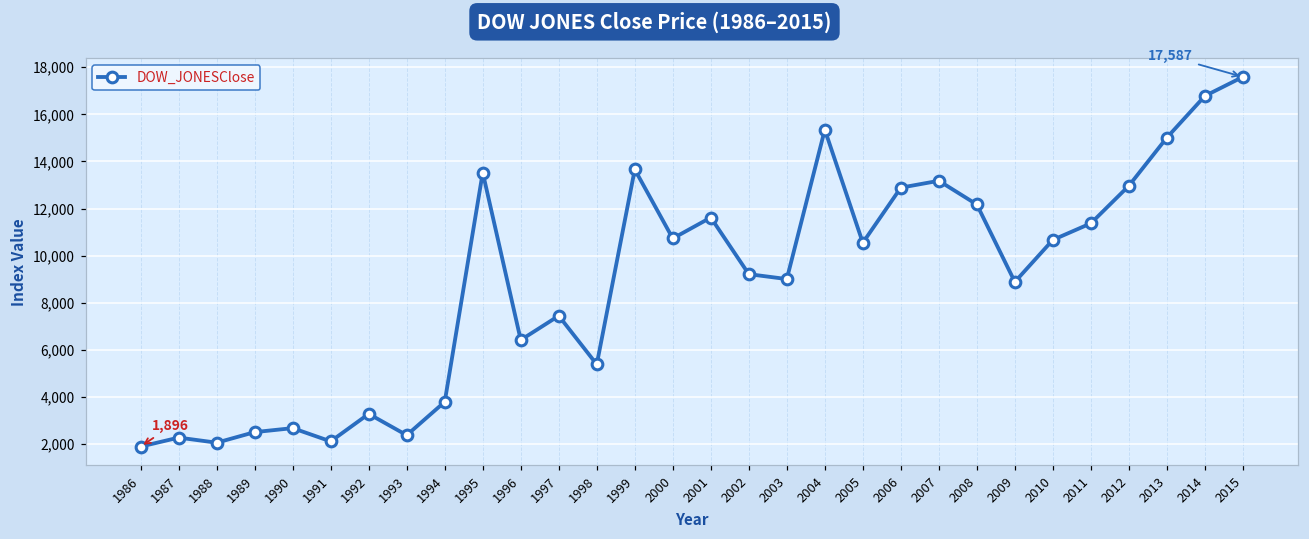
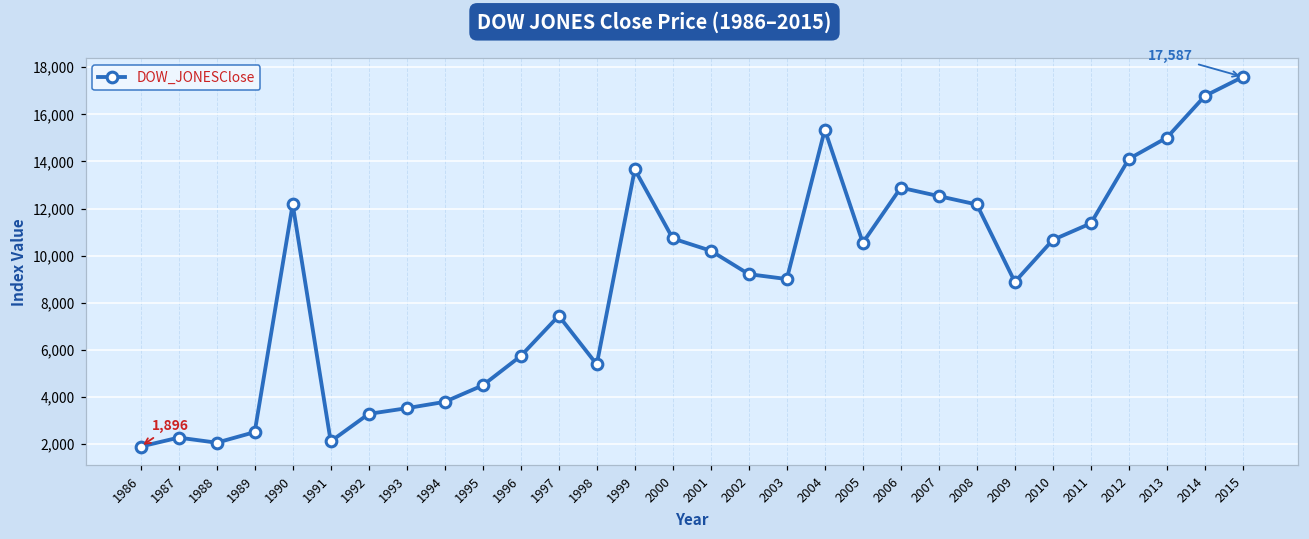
  {
    "1988": "2,100",
    "1989": "2,500",
-   "1990": "2,700",
+   "1990": "12,200",
    "1991": "2,100",
    "1992": "3,300",
-   "1993": "2,400",
+   "1993": "3,500",
    "1994": "3,800",
-   "1995": "13,500",
-   "1996": "6,400",
+   "1995": "4,500",
+   "1996": "5,700",
    "1997": "7,400",
    "1998": "5,400",
    "1999": "13,700",
    "2000": "10,700",
-   "2001": "11,600",
+   "2001": "10,200",
    "2002": "9,200",
    "2003": "9,000",
    "2004": "15,300",
    "2005": "10,500",
    "2006": "12,900",
-   "2007": "13,200",
+   "2007": "12,500",
    "2008": "12,200",
    "2009": "8,900",
    "2010": "10,700",
    "2011": "11,400",
-   "2012": "13,000",
+   "2012": "14,100",
    "2013": "15,000",
    "2014": "16,800"
  }
